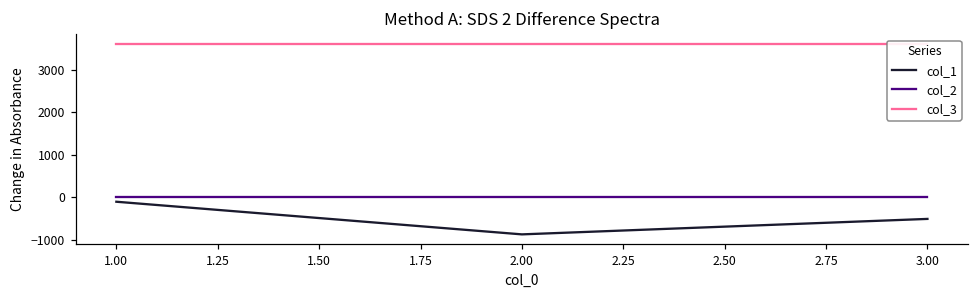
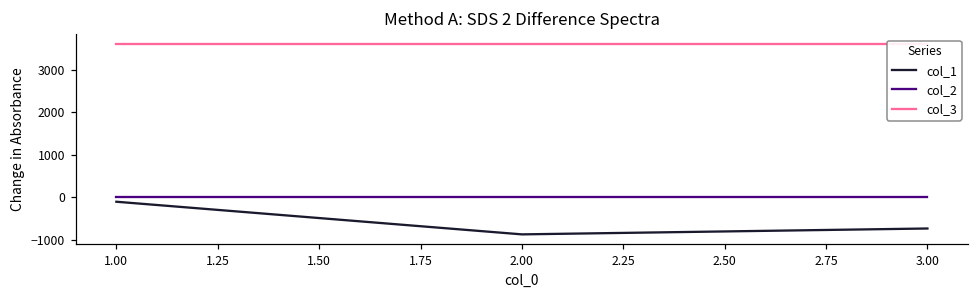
  {
    "col_1": {
      "1.00": -100,
      "2.00": -900,
-     "3.00": -500
+     "3.00": -700
    },
    "col_2": {
      "1.00": 0,
      "2.00": 0,
      "3.00": 0
    },
    "col_3": {
      "1.00": 3600,
      "2.00": 3600
    }
  }
